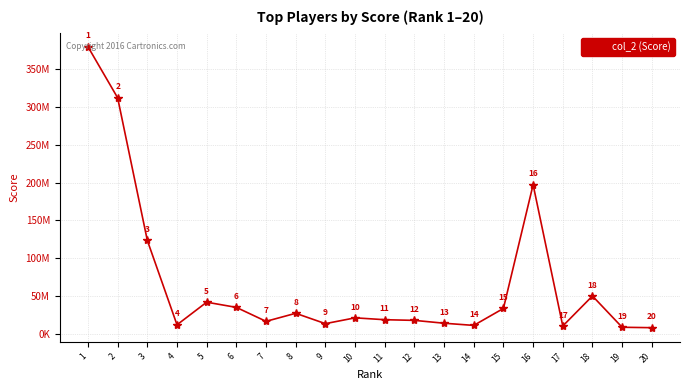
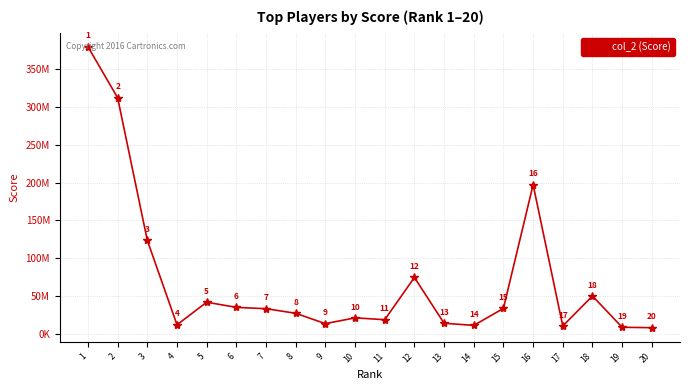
  {
-   "7": 20000000,
-   "12": 20000000
+   "7": 30000000,
+   "12": 70000000
  }
